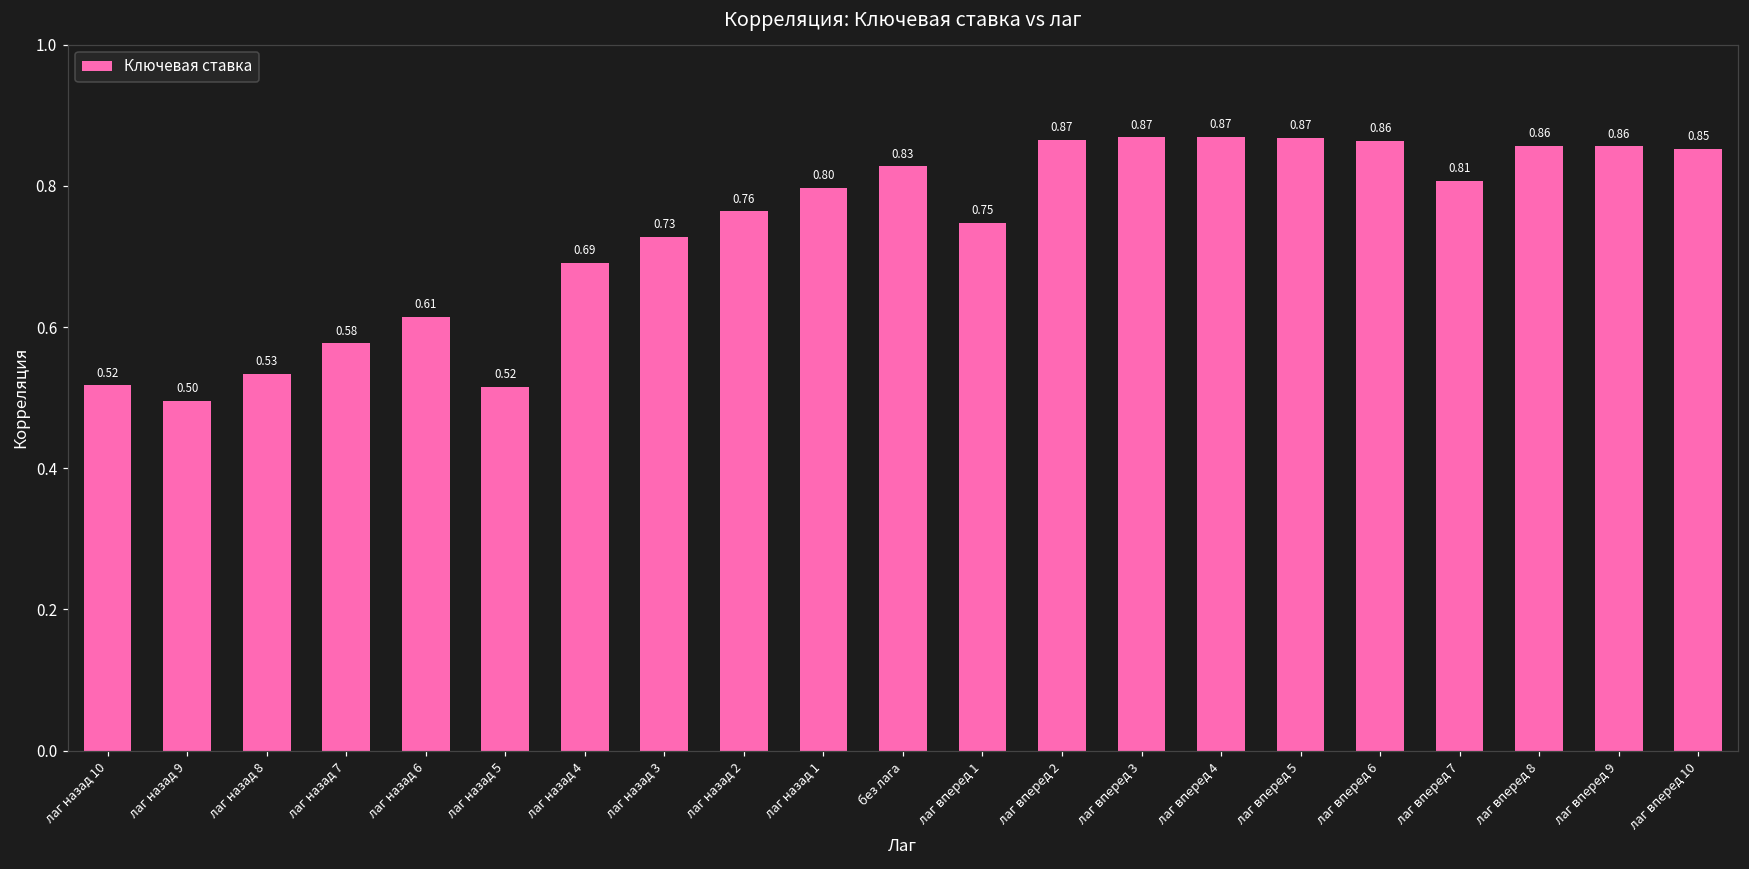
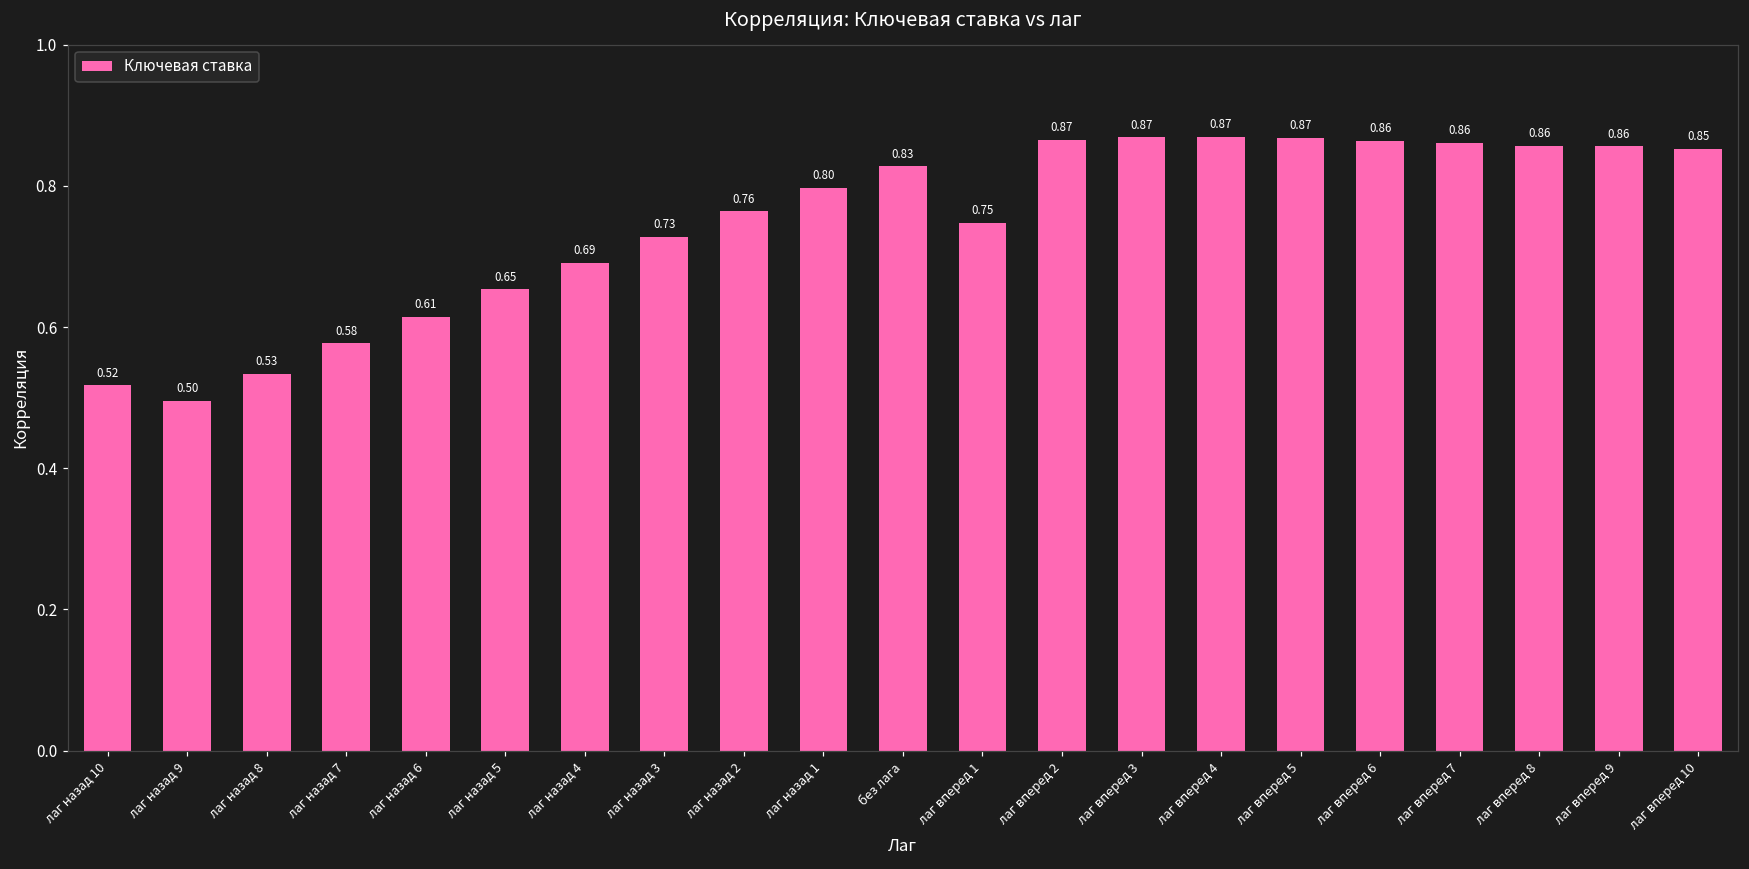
  {
    "лаг назад 10": 0.52,
    "лаг назад 9": 0.50,
    "лаг назад 8": 0.53,
    "лаг назад 7": 0.58,
    "лаг назад 6": 0.61,
-   "лаг назад 5": 0.52,
+   "лаг назад 5": 0.65,
    "лаг назад 4": 0.69,
    "лаг назад 3": 0.73,
    "лаг назад 2": 0.76,
    "лаг назад 1": 0.80,
    "без лага": 0.83,
    "лаг вперед 1": 0.75,
    "лаг вперед 2": 0.87,
    "лаг вперед 3": 0.87,
    "лаг вперед 4": 0.87,
    "лаг вперед 5": 0.87,
    "лаг вперед 6": 0.86,
-   "лаг вперед 7": 0.81,
+   "лаг вперед 7": 0.86,
    "лаг вперед 8": 0.86,
    "лаг вперед 9": 0.86,
    "лаг вперед 10": 0.85
  }
